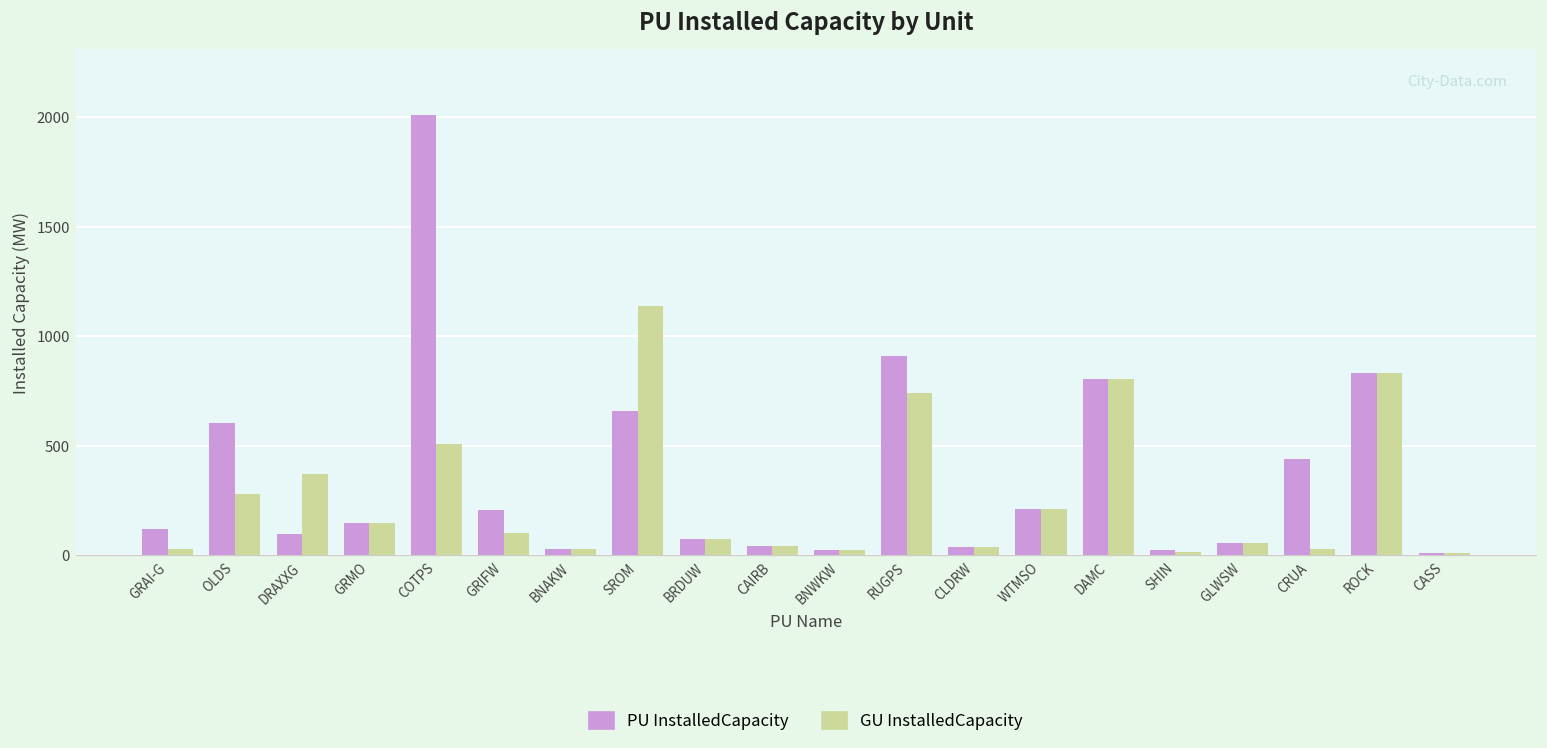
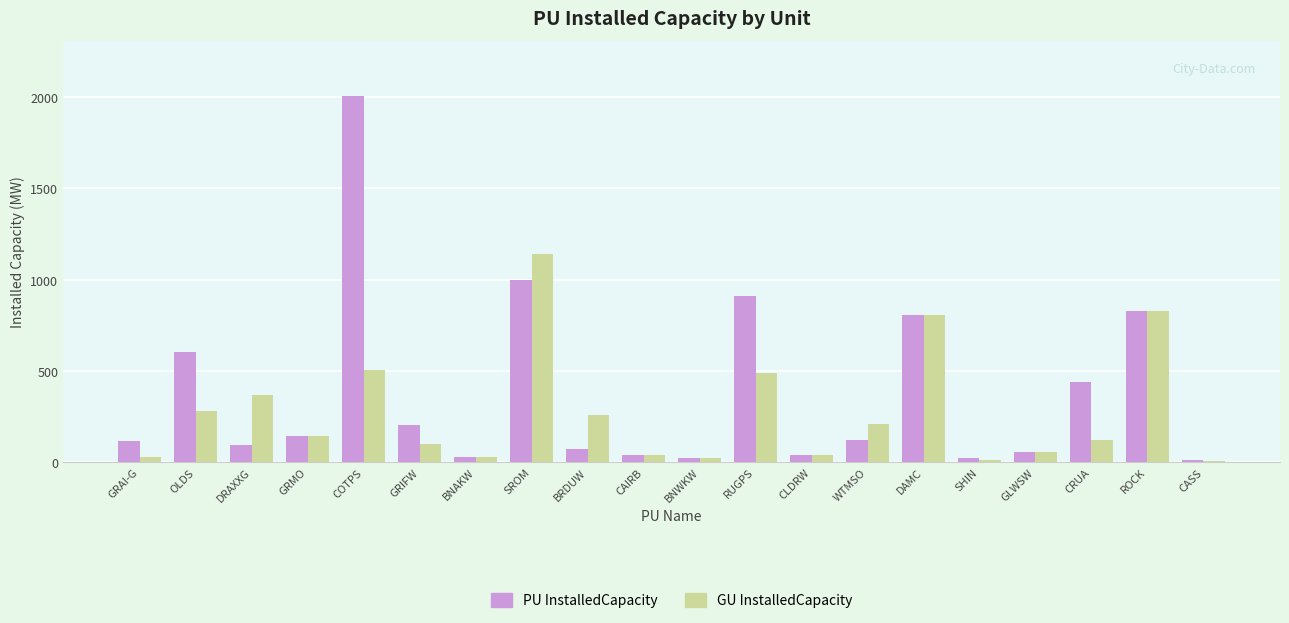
  {
    "PU InstalledCapacity": {
      "GRAI-G": 120,
      "OLDS": 600,
      "DRAXXG": 100,
      "GRMO": 140,
      "COTPS": 2010,
      "GRIFW": 200,
      "BNAKW": 30,
-     "SROM": 660,
+     "SROM": 1000,
      "BRDUW": 70,
      "CAIRB": 40,
      "BNWKW": 20,
      "RUGPS": 910,
      "CLDRW": 40,
-     "WTMSO": 210,
+     "WTMSO": 120,
      "DAMC": 810,
      "SHIN": 20,
      "GLWSW": 60,
      "CRUA": 440,
      "ROCK": 830
    },
    "GU InstalledCapacity": {
      "GRAI-G": 30,
      "OLDS": 280,
      "DRAXXG": 370,
      "GRMO": 140,
      "COTPS": 510,
      "GRIFW": 100,
      "BNAKW": 30,
      "SROM": 1140,
-     "BRDUW": 70,
+     "BRDUW": 260,
      "CAIRB": 40,
      "BNWKW": 20,
-     "RUGPS": 740,
+     "RUGPS": 490,
      "CLDRW": 40,
      "WTMSO": 210,
      "DAMC": 810,
      "GLWSW": 60,
-     "CRUA": 30,
+     "CRUA": 120,
      "ROCK": 830
    }
  }
